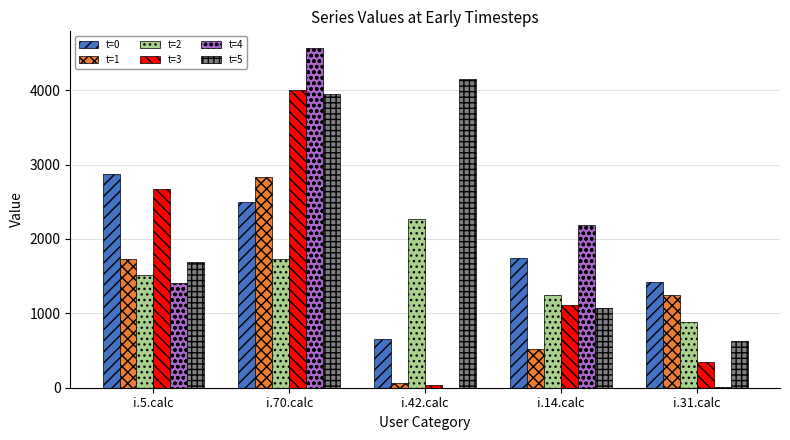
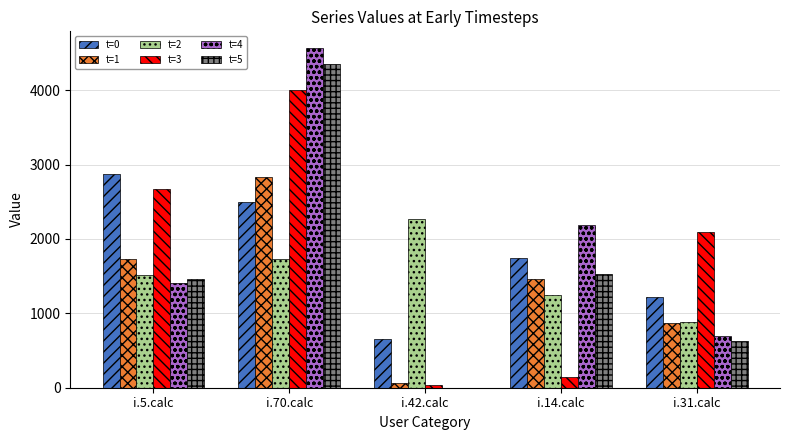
  {
    "t=0": {
      "i.5.calc": 2900,
      "i.70.calc": 2500,
      "i.42.calc": 700,
      "i.14.calc": 1800,
-     "i.31.calc": 1400
+     "i.31.calc": 1200
    },
    "t=1": {
      "i.5.calc": 1700,
      "i.70.calc": 2800,
      "i.42.calc": 100,
-     "i.14.calc": 500,
-     "i.31.calc": 1200
+     "i.14.calc": 1500,
+     "i.31.calc": 900
    },
    "t=2": {
      "i.5.calc": 1500,
      "i.70.calc": 1700,
      "i.42.calc": 2300,
      "i.14.calc": 1200,
      "i.31.calc": 900
    },
    "t=3": {
      "i.5.calc": 2700,
      "i.70.calc": 4000,
      "i.42.calc": 0,
-     "i.14.calc": 1100,
-     "i.31.calc": 300
+     "i.14.calc": 100,
+     "i.31.calc": 2100
    },
    "t=4": {
      "i.5.calc": 1400,
      "i.70.calc": 4600,
      "i.14.calc": 2200,
-     "i.31.calc": 0
+     "i.31.calc": 700
    },
    "t=5": {
-     "i.5.calc": 1700,
-     "i.70.calc": 4000,
-     "i.42.calc": 4100,
-     "i.14.calc": 1100,
+     "i.5.calc": 1500,
+     "i.70.calc": 4400,
+     "i.42.calc": 0,
+     "i.14.calc": 1500,
      "i.31.calc": 600
    }
  }
